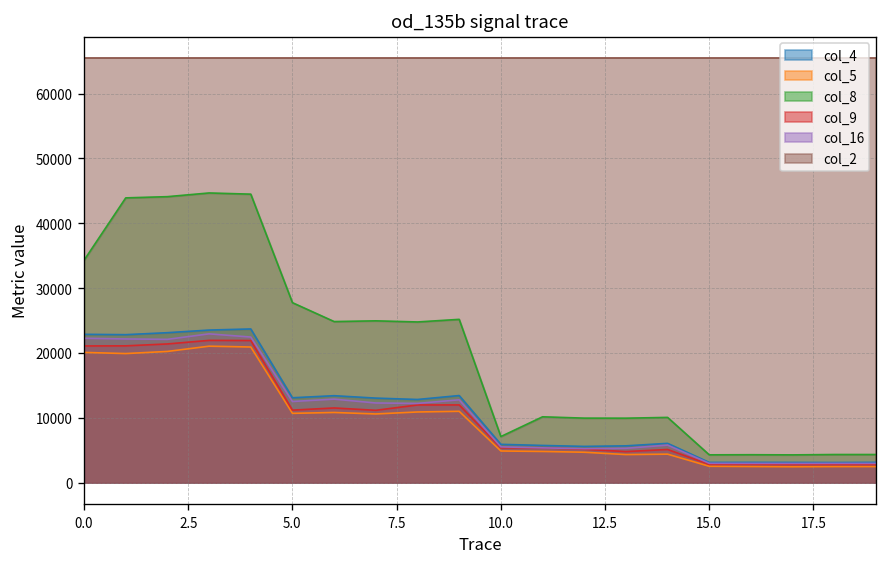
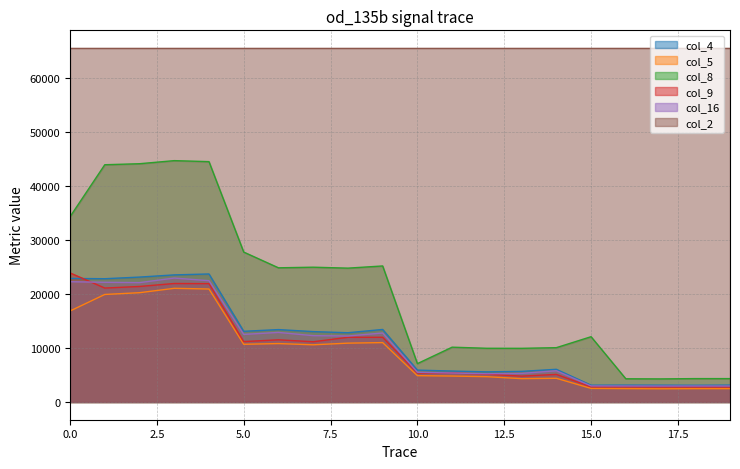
  {
    "col_4": {
      "0.0": 23000,
      "5.0": 13000
    },
    "col_5": {
-     "0.0": 20000,
+     "0.0": 17000,
      "5.0": 11000,
      "10.0": 5000
    },
    "col_8": {
      "0.0": 34000,
      "5.0": 28000,
      "10.0": 7000,
-     "15.0": 4000
+     "15.0": 12000
    },
    "col_9": {
-     "0.0": 21000,
+     "0.0": 24000,
      "5.0": 11000
    },
    "col_16": {
      "0.0": 22000,
      "5.0": 13000
    },
    "col_2": {
      "0.0": 66000,
      "5.0": 66000,
      "10.0": 66000,
      "15.0": 66000
    }
  }
